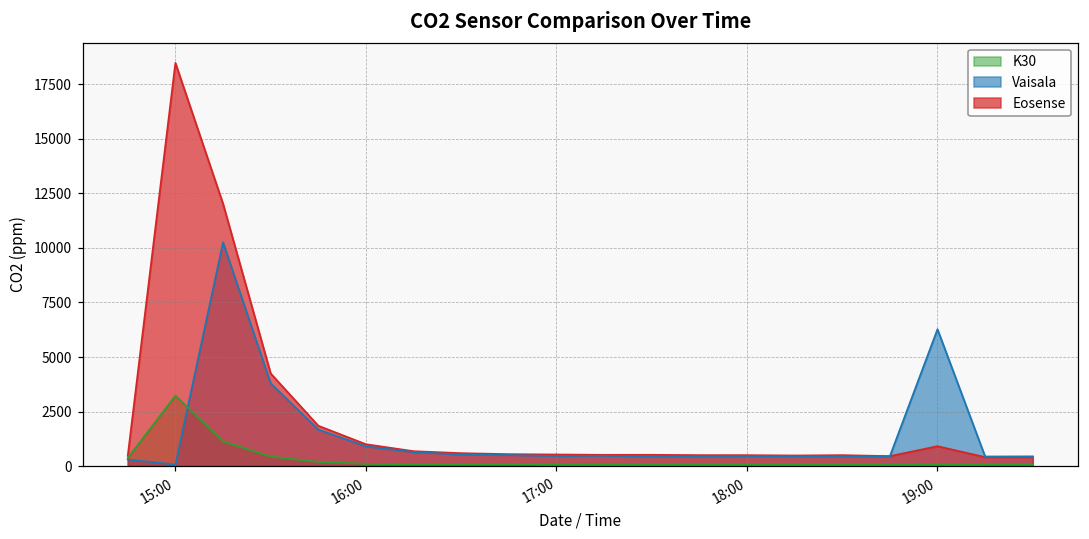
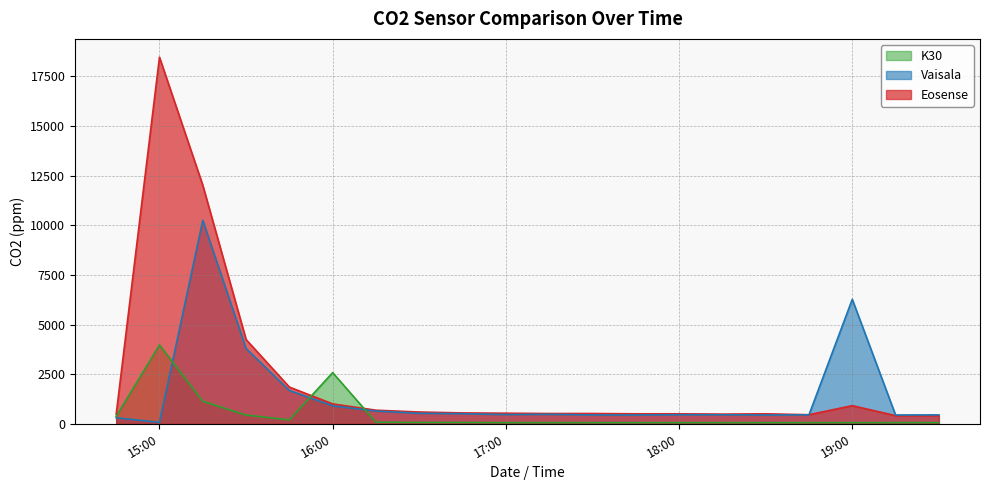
  {
    "K30": {
-     "15:00": 3200,
-     "16:00": 100,
+     "15:00": 4000,
+     "16:00": 2600,
      "17:00": 100,
      "18:00": 100,
      "19:00": 100
    },
    "Vaisala": {
      "15:00": 100,
      "19:00": 6300
    },
    "Eosense": {
      "15:00": 18500,
      "19:00": 900
    }
  }
